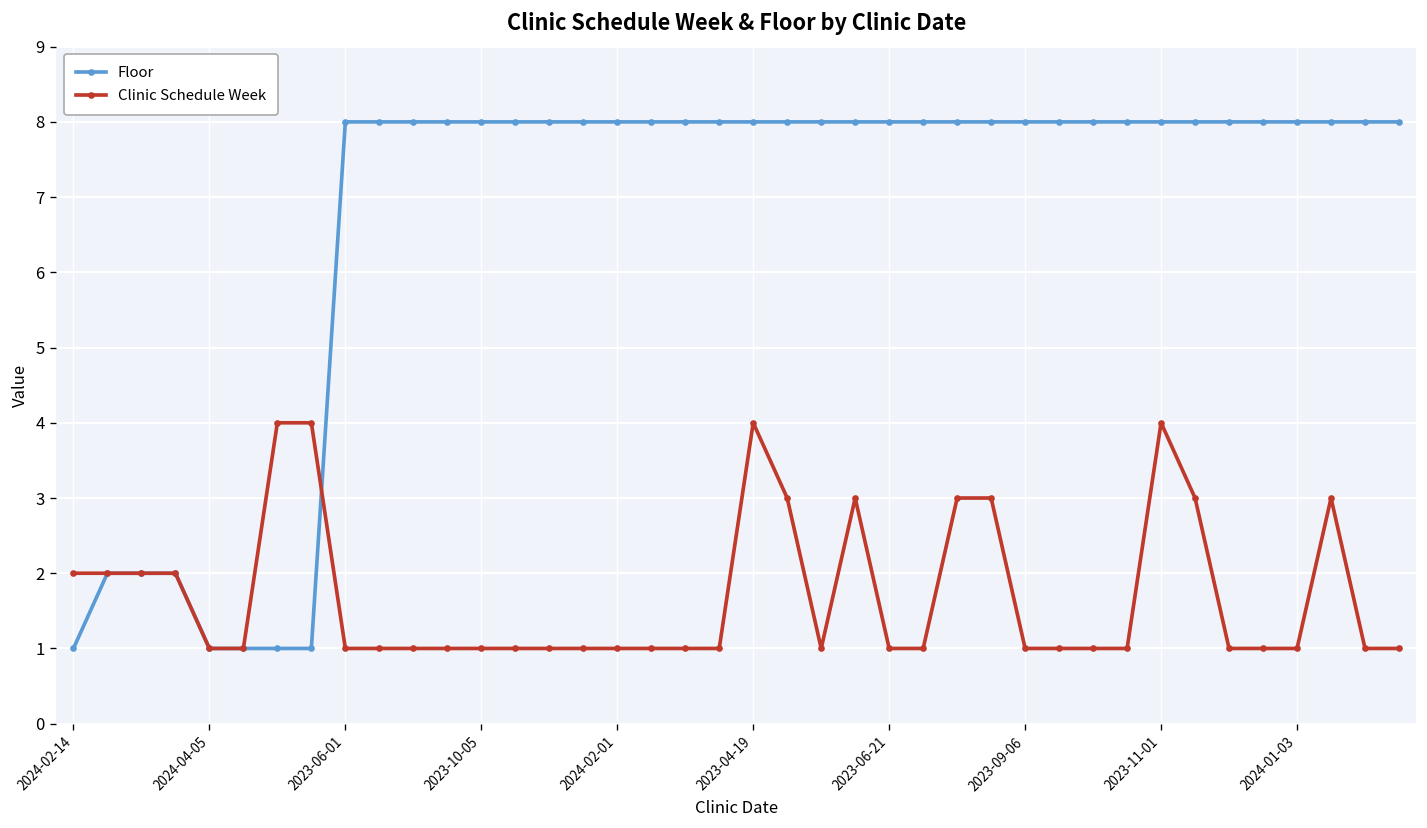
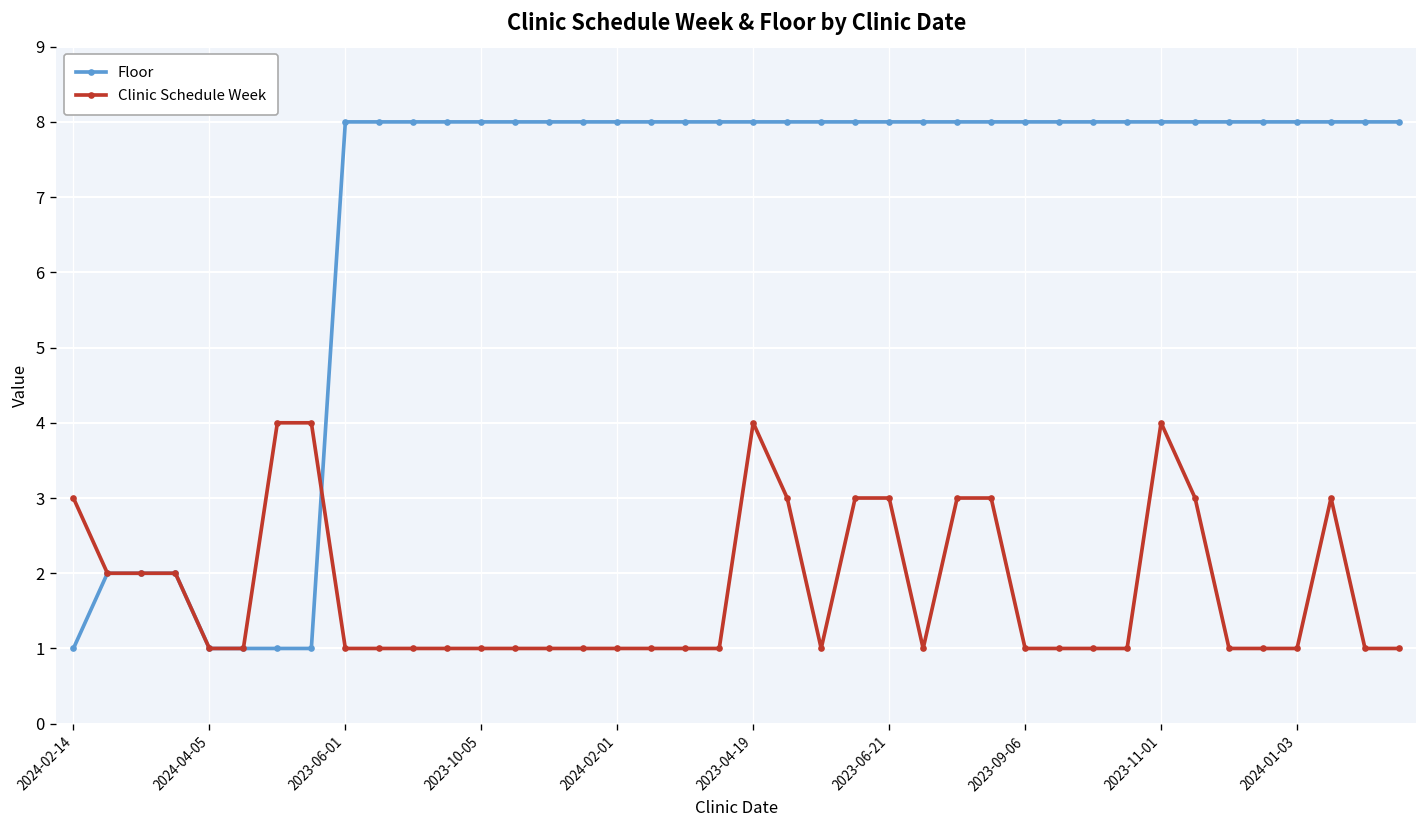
  {
    "Floor": {
      "2024-02-14": 1,
      "2023-06-01": 8,
      "2023-10-05": 8,
      "2024-02-01": 8,
      "2023-04-19": 8,
      "2023-06-21": 8,
      "2023-09-06": 8,
      "2023-11-01": 8,
      "2024-01-03": 8
    },
    "Clinic Schedule Week": {
-     "2024-02-14": 2,
+     "2024-02-14": 3,
      "2023-06-01": 1,
      "2023-10-05": 1,
      "2024-02-01": 1,
      "2023-04-19": 4,
-     "2023-06-21": 1,
+     "2023-06-21": 3,
      "2023-09-06": 1,
      "2023-11-01": 4,
      "2024-01-03": 1
    }
  }
